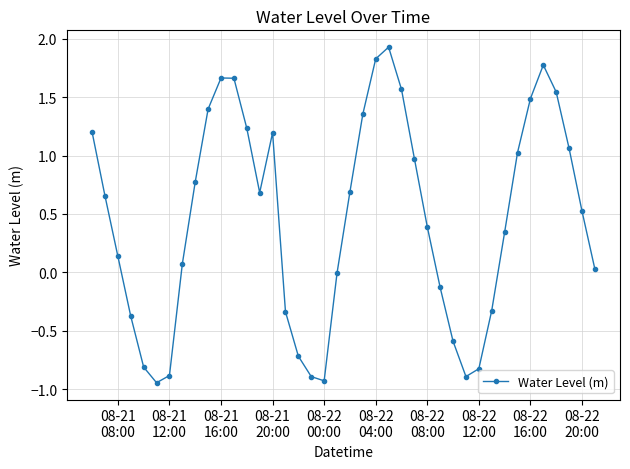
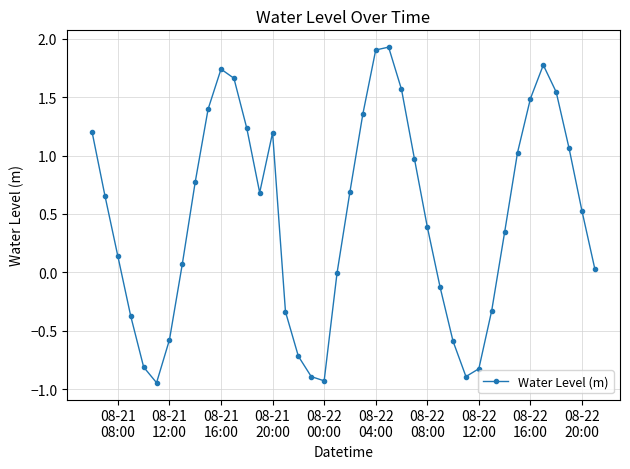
  {
    "08-21 08:00": 0.14,
-   "08-21 12:00": -0.88,
-   "08-21 16:00": 1.67,
+   "08-21 12:00": -0.58,
+   "08-21 16:00": 1.74,
    "08-21 20:00": 1.20,
    "08-22 00:00": -0.93,
-   "08-22 04:00": 1.83,
+   "08-22 04:00": 1.90,
    "08-22 08:00": 0.39,
    "08-22 12:00": -0.83,
    "08-22 16:00": 1.49,
    "08-22 20:00": 0.53
  }
